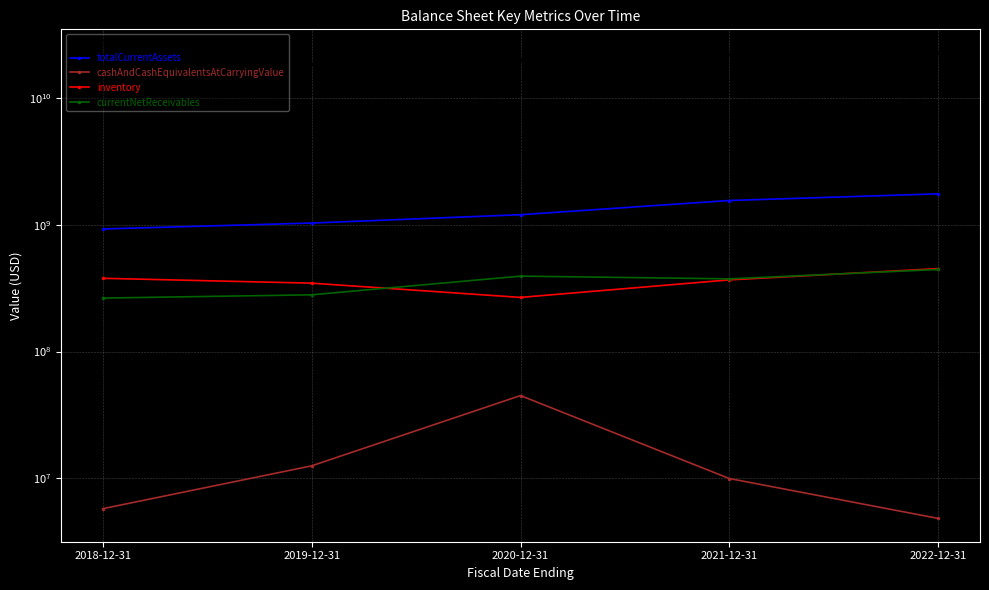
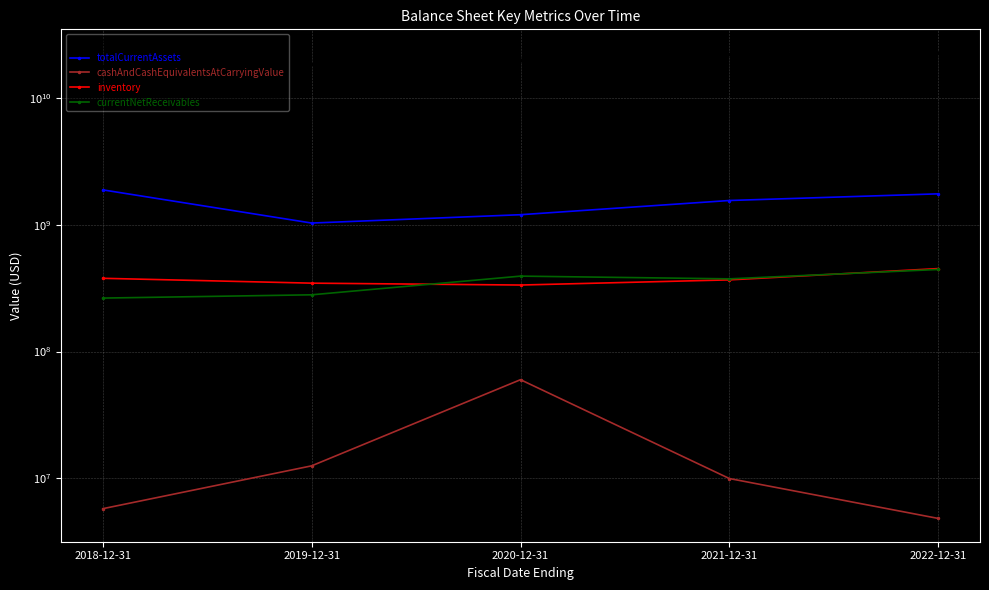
  {
    "totalCurrentAssets": {
-     "2018-12-31": 900000000,
+     "2018-12-31": 1900000000,
      "2019-12-31": 1000000000,
      "2020-12-31": 1200000000,
      "2021-12-31": 1600000000,
      "2022-12-31": 1800000000
    },
    "cashAndCashEquivalentsAtCarryingValue": {
      "2018-12-31": 6000000,
      "2019-12-31": 13000000,
-     "2020-12-31": 45000000,
+     "2020-12-31": 60000000,
      "2021-12-31": 10000000,
      "2022-12-31": 4800000
    },
    "inventory": {
      "2018-12-31": 380000000,
      "2019-12-31": 350000000,
-     "2020-12-31": 270000000
+     "2020-12-31": 330000000
    },
    "currentNetReceivables": {
      "2018-12-31": 260000000,
      "2019-12-31": 280000000,
      "2020-12-31": 390000000
    }
  }
